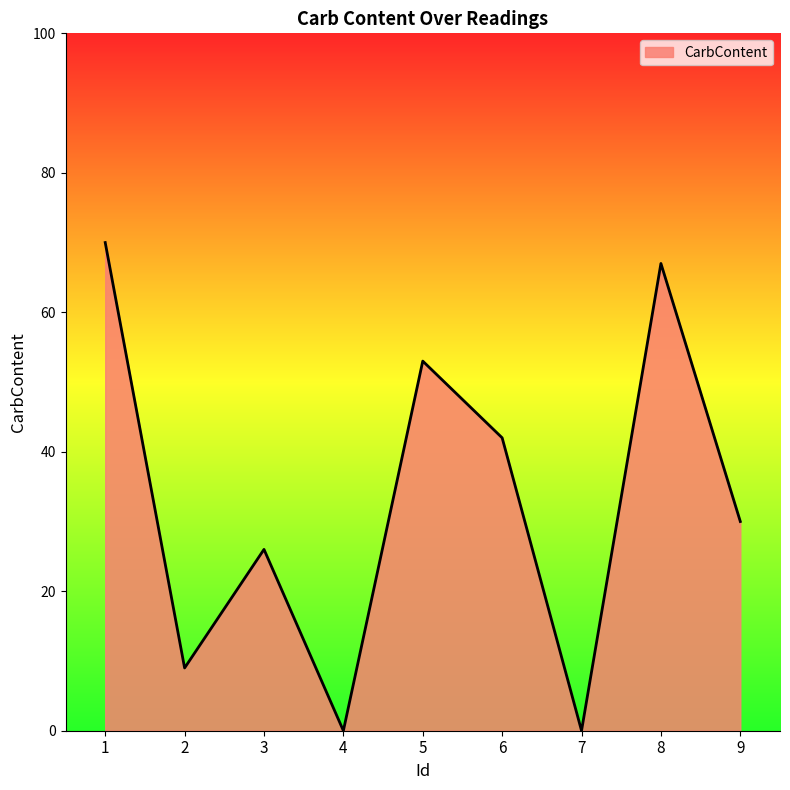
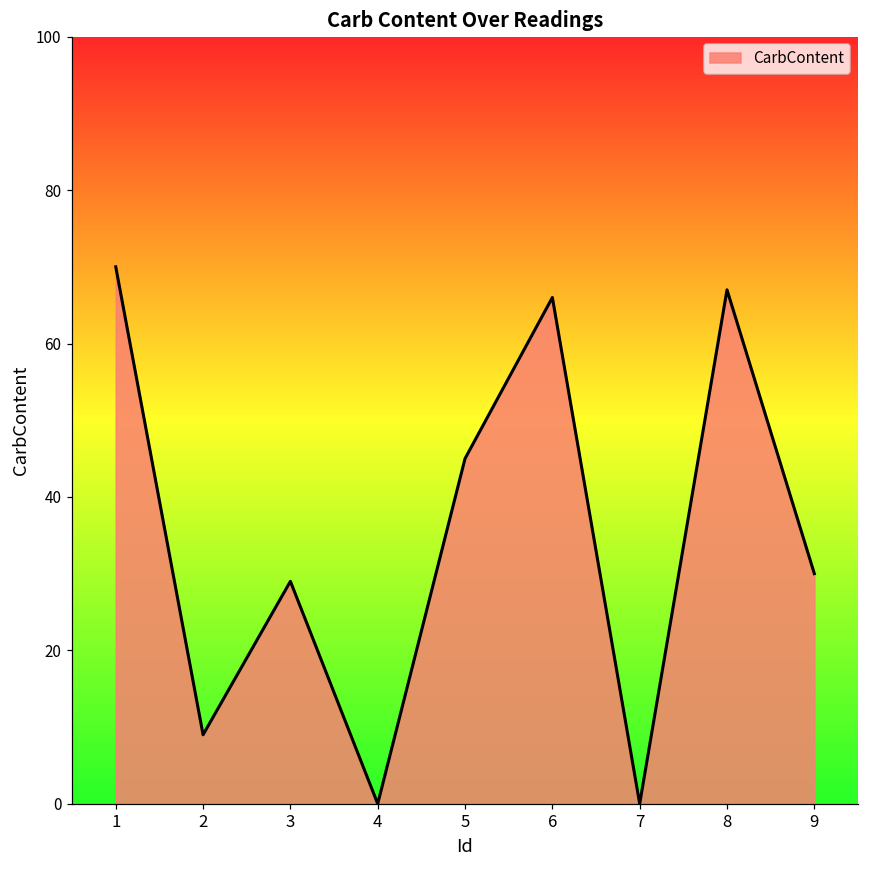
  {
    "1": 70,
    "2": 9,
-   "3": 26,
+   "3": 29,
    "4": 0,
-   "5": 53,
-   "6": 42,
+   "5": 45,
+   "6": 66,
    "7": 0,
    "8": 67,
    "9": 30
  }
